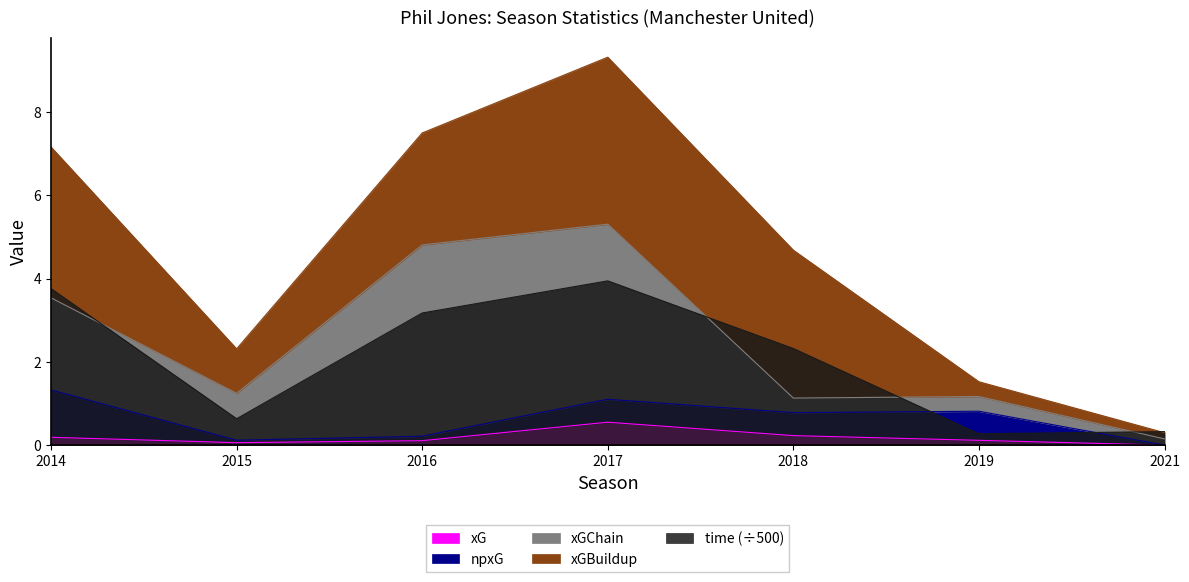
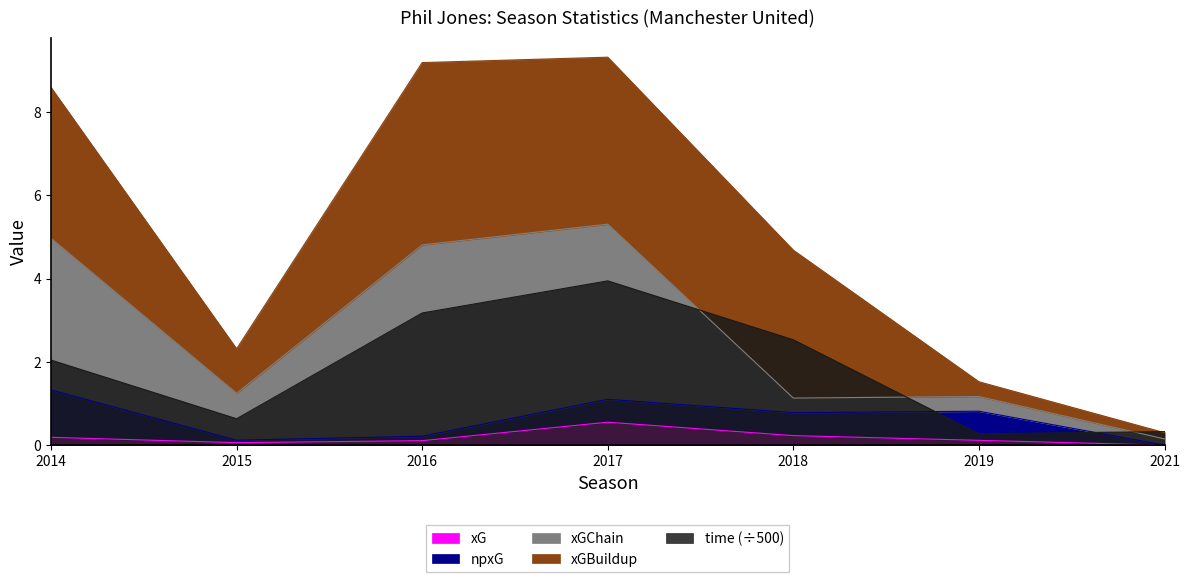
  {
    "xG": {
      "2014": 0.2,
      "2016": 0.1,
      "2017": 0.6,
      "2018": 0.2,
      "2019": 0.1
    },
    "npxG": {
      "2014": 1.3,
      "2016": 0.2,
      "2017": 1.1,
      "2018": 0.8,
      "2019": 0.8
    },
    "xGChain": {
-     "2014": 2.2,
+     "2014": 3.6,
      "2015": 1.2,
      "2016": 4.8,
      "2017": 5.3,
      "2018": 1.1,
      "2019": 1.2,
      "2021": 0.1
    },
    "xGBuildup": {
      "2014": 3.6,
      "2015": 1.1,
-     "2016": 2.7,
+     "2016": 4.4,
      "2017": 4.0,
      "2018": 3.6,
      "2019": 0.4
    },
    "time (÷500)": {
-     "2014": 3.8,
+     "2014": 2.0,
      "2015": 0.6,
      "2016": 3.2,
      "2017": 3.9,
-     "2018": 2.3,
+     "2018": 2.5,
      "2019": 0.3
    }
  }
